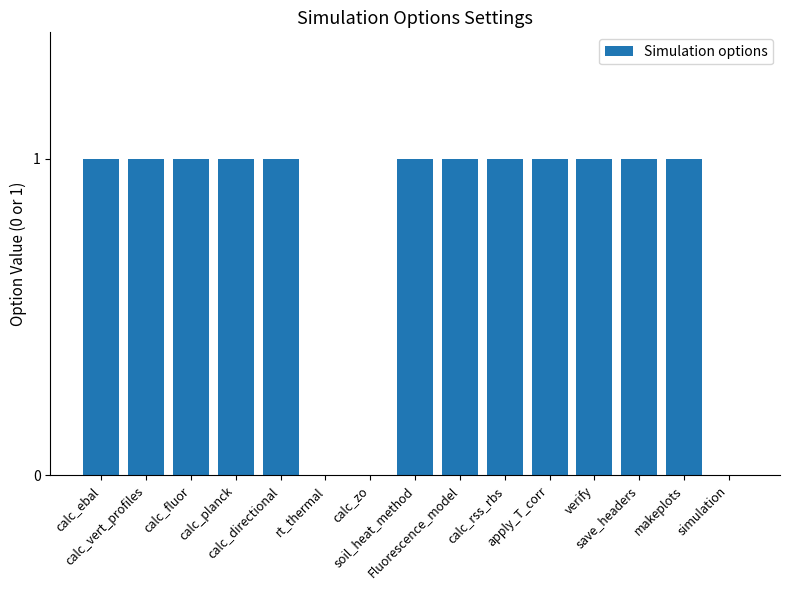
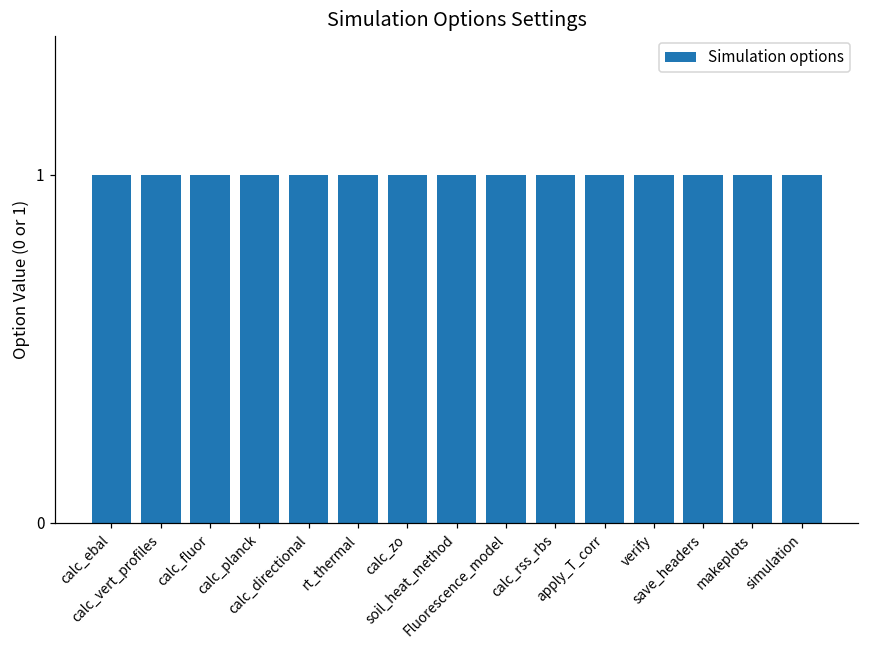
  {
    "calc_ebal": 1,
    "calc_vert_profiles": 1,
    "calc_fluor": 1,
    "calc_planck": 1,
    "calc_directional": 1,
-   "rt_thermal": 0,
-   "calc_zo": 0,
+   "rt_thermal": 1,
+   "calc_zo": 1,
    "soil_heat_method": 1,
    "Fluorescence_model": 1,
    "calc_rss_rbs": 1,
    "apply_T_corr": 1,
    "verify": 1,
    "save_headers": 1,
    "makeplots": 1,
-   "simulation": 0
+   "simulation": 1
  }
